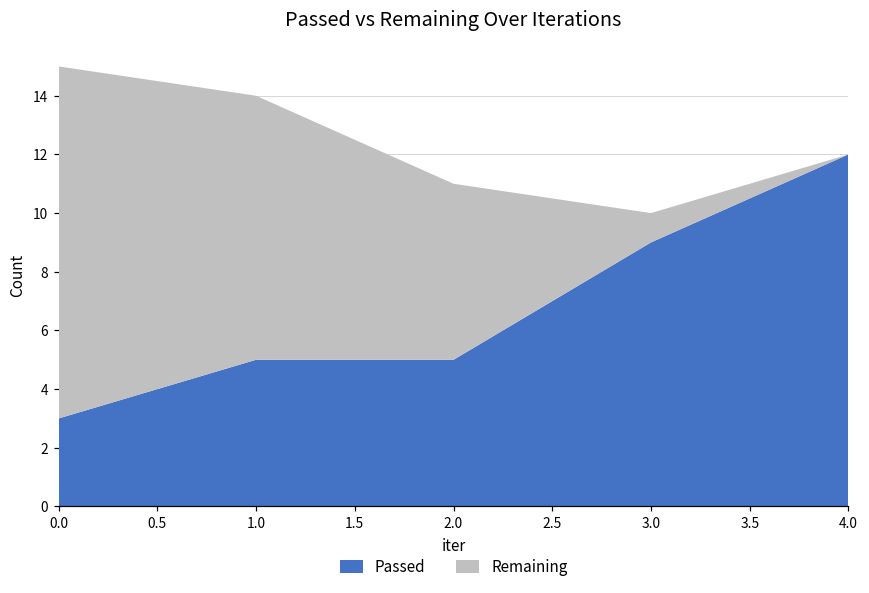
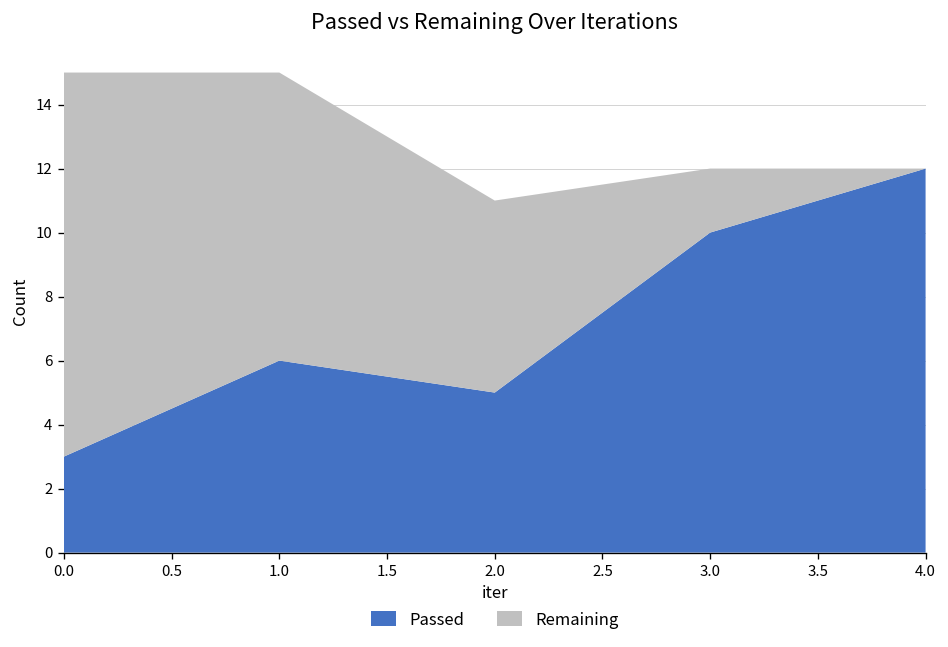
  {
    "Passed": {
-     "1.0": 5,
-     "3.0": 9
+     "1.0": 6,
+     "3.0": 10
    },
    "Remaining": {
      "0.0": 12,
      "1.0": 9,
      "2.0": 6,
-     "3.0": 1
+     "3.0": 2
    }
  }
